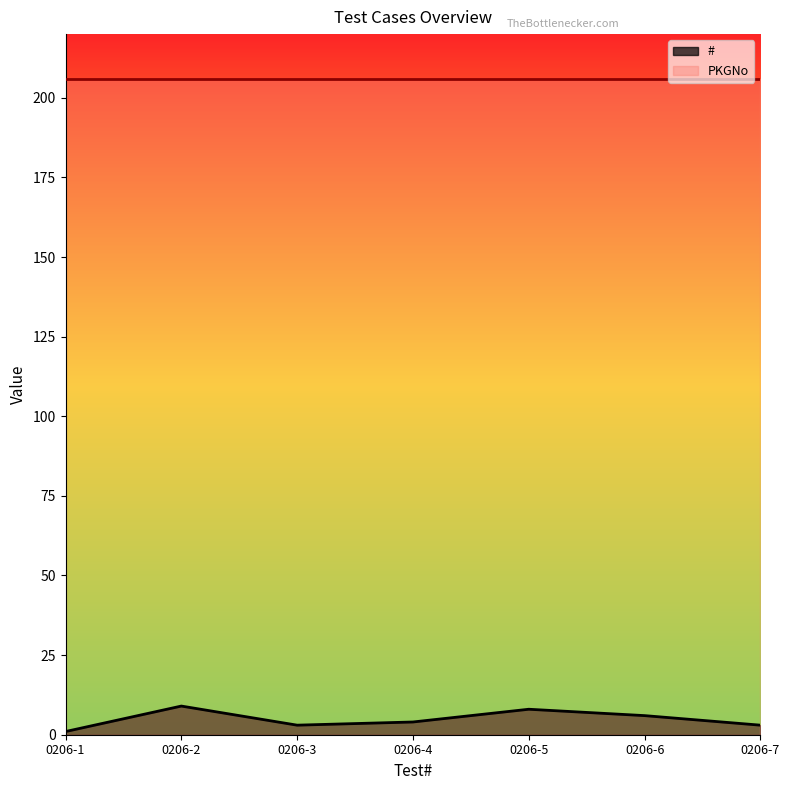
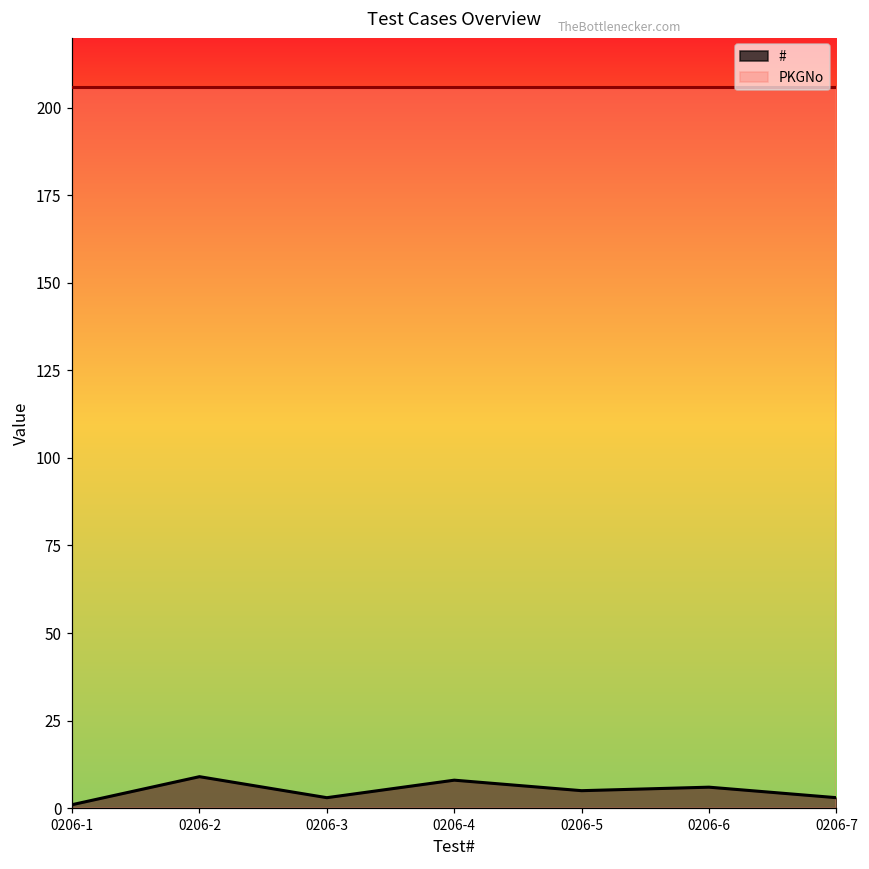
  {
    "#": {
      "0206-1": 1,
      "0206-2": 9,
      "0206-3": 3,
-     "0206-4": 4,
-     "0206-5": 8,
+     "0206-4": 8,
+     "0206-5": 5,
      "0206-6": 6,
      "0206-7": 3
    },
    "PKGNo": {
      "0206-1": 206,
      "0206-2": 206,
      "0206-3": 206,
      "0206-4": 206,
      "0206-5": 206,
      "0206-6": 206,
      "0206-7": 206
    }
  }
